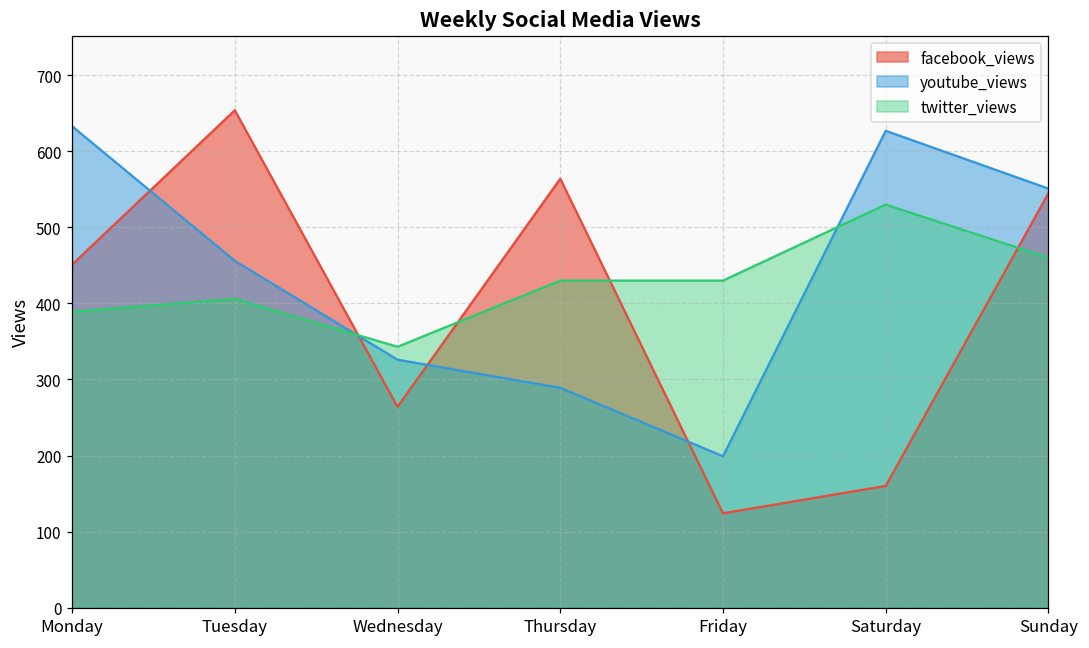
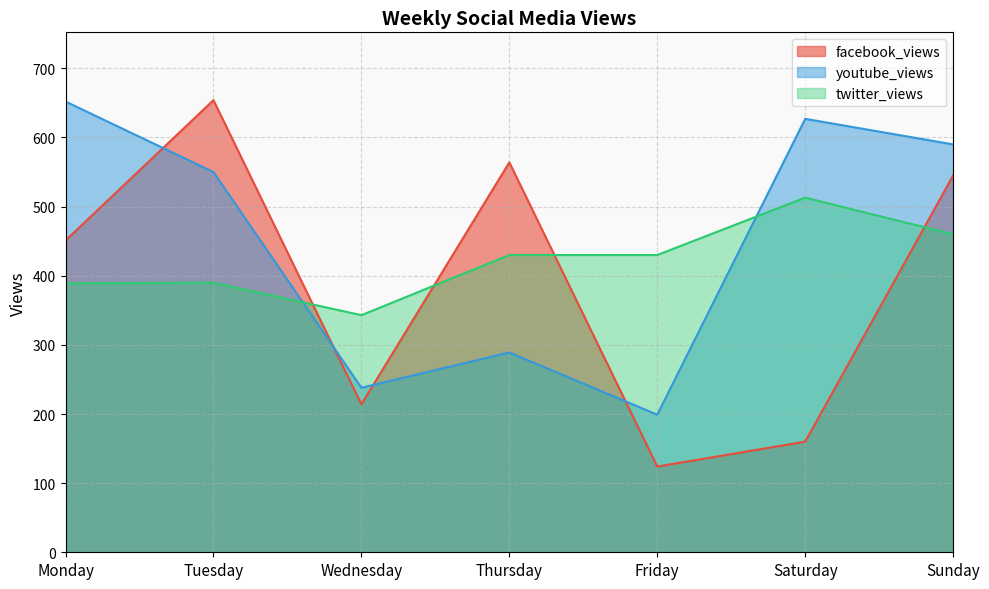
  {
    "facebook_views": {
      "Monday": 450,
      "Tuesday": 650,
-     "Wednesday": 260,
+     "Wednesday": 210,
      "Thursday": 560,
      "Friday": 120,
      "Saturday": 160,
      "Sunday": 550
    },
    "youtube_views": {
-     "Monday": 630,
-     "Tuesday": 460,
-     "Wednesday": 330,
+     "Monday": 650,
+     "Tuesday": 550,
+     "Wednesday": 240,
      "Thursday": 290,
      "Friday": 200,
      "Saturday": 630,
-     "Sunday": 550
+     "Sunday": 590
    },
    "twitter_views": {
      "Monday": 390,
-     "Tuesday": 410,
+     "Tuesday": 390,
      "Wednesday": 340,
      "Thursday": 430,
      "Friday": 430,
-     "Saturday": 530,
+     "Saturday": 510,
      "Sunday": 460
    }
  }
